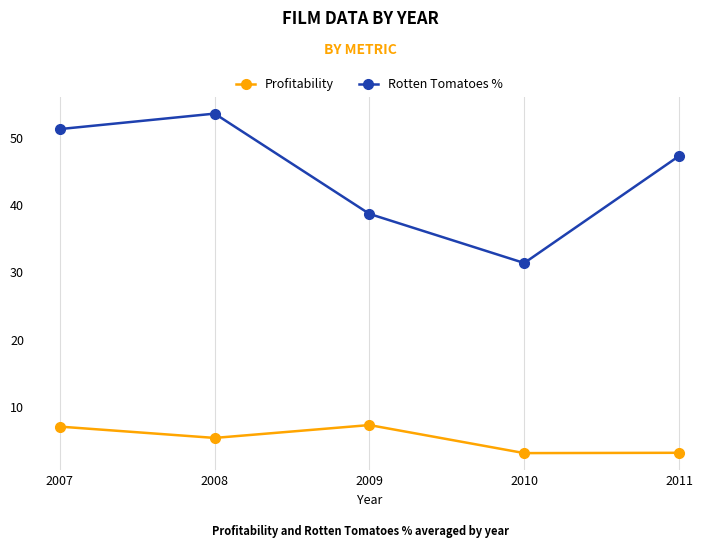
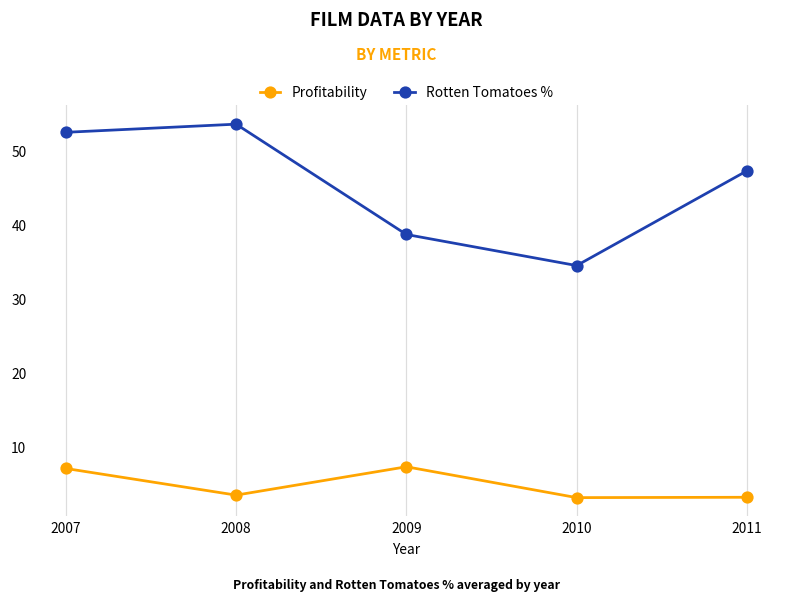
  {
    "Profitability": {
      "2007": 7,
-     "2008": 5,
+     "2008": 3,
      "2009": 7,
      "2010": 3,
      "2011": 3
    },
    "Rotten Tomatoes %": {
-     "2007": 51,
+     "2007": 53,
      "2008": 54,
      "2009": 39,
-     "2010": 31,
+     "2010": 35,
      "2011": 47
    }
  }
